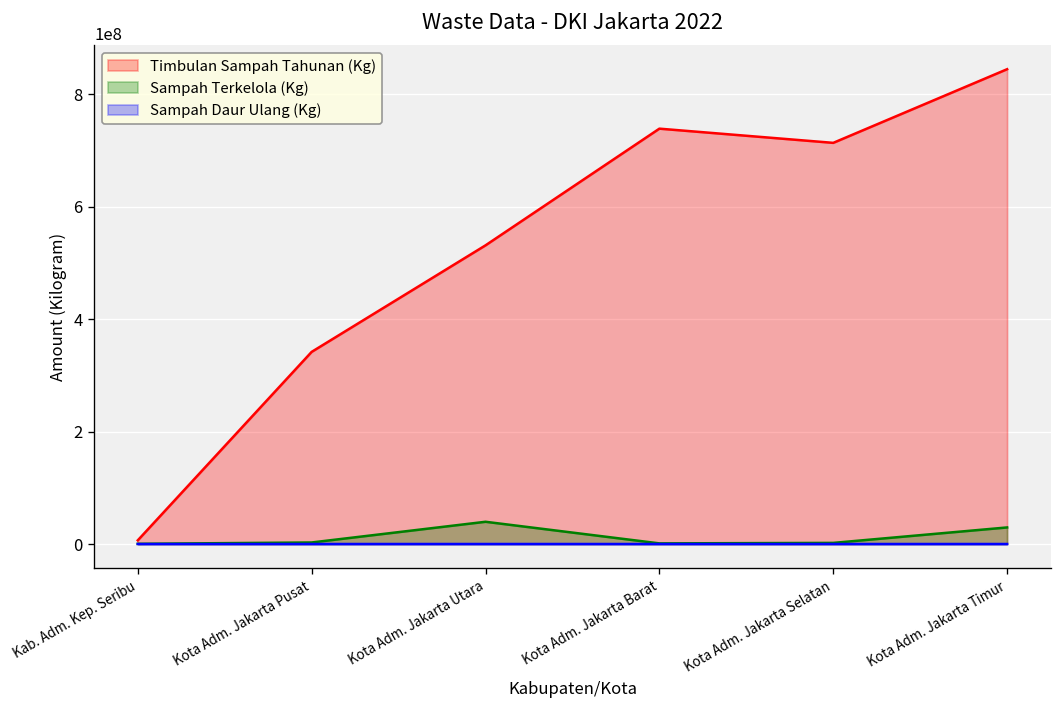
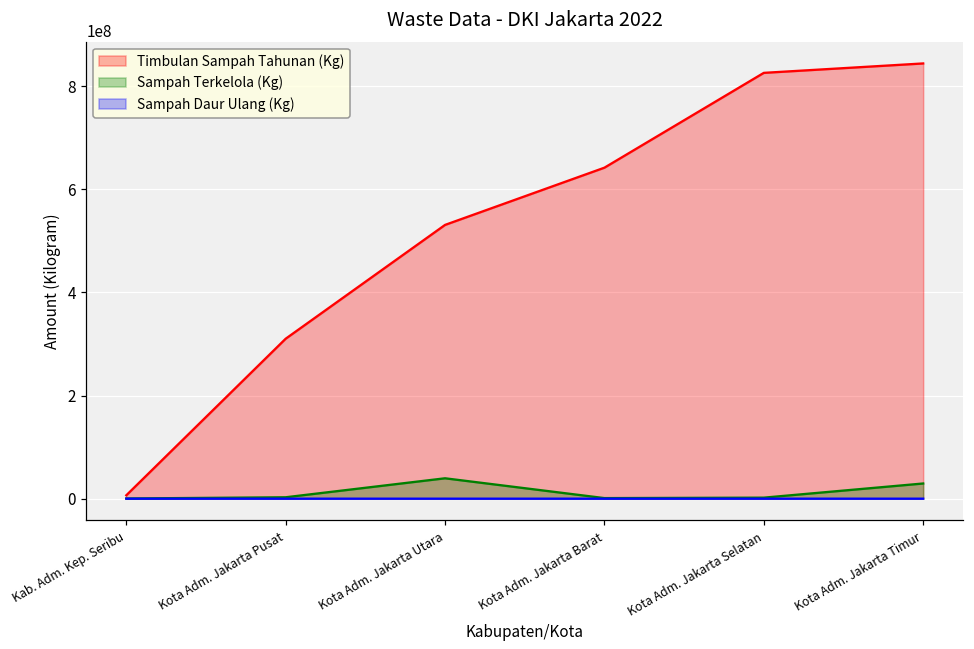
  {
    "Timbulan Sampah Tahunan (Kg)": {
      "Kab. Adm. Kep. Seribu": 10000000,
-     "Kota Adm. Jakarta Pusat": 340000000,
+     "Kota Adm. Jakarta Pusat": 310000000,
      "Kota Adm. Jakarta Utara": 530000000,
-     "Kota Adm. Jakarta Barat": 740000000,
-     "Kota Adm. Jakarta Selatan": 710000000,
+     "Kota Adm. Jakarta Barat": 640000000,
+     "Kota Adm. Jakarta Selatan": 830000000,
      "Kota Adm. Jakarta Timur": 840000000
    },
    "Sampah Terkelola (Kg)": {
      "Kota Adm. Jakarta Utara": 40000000,
      "Kota Adm. Jakarta Timur": 30000000
    },
    "Sampah Daur Ulang (Kg)": {
      "Kota Adm. Jakarta Utara": 0,
      "Kota Adm. Jakarta Timur": 0
    }
  }
